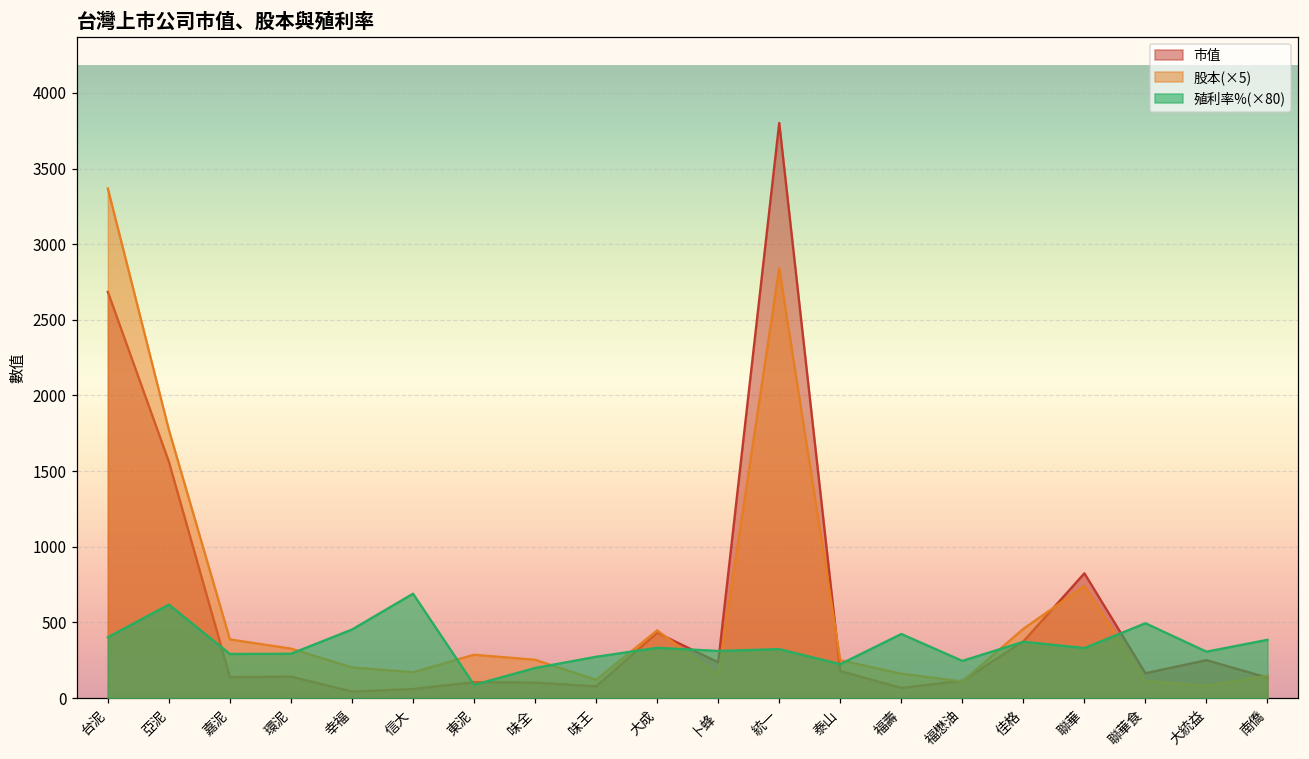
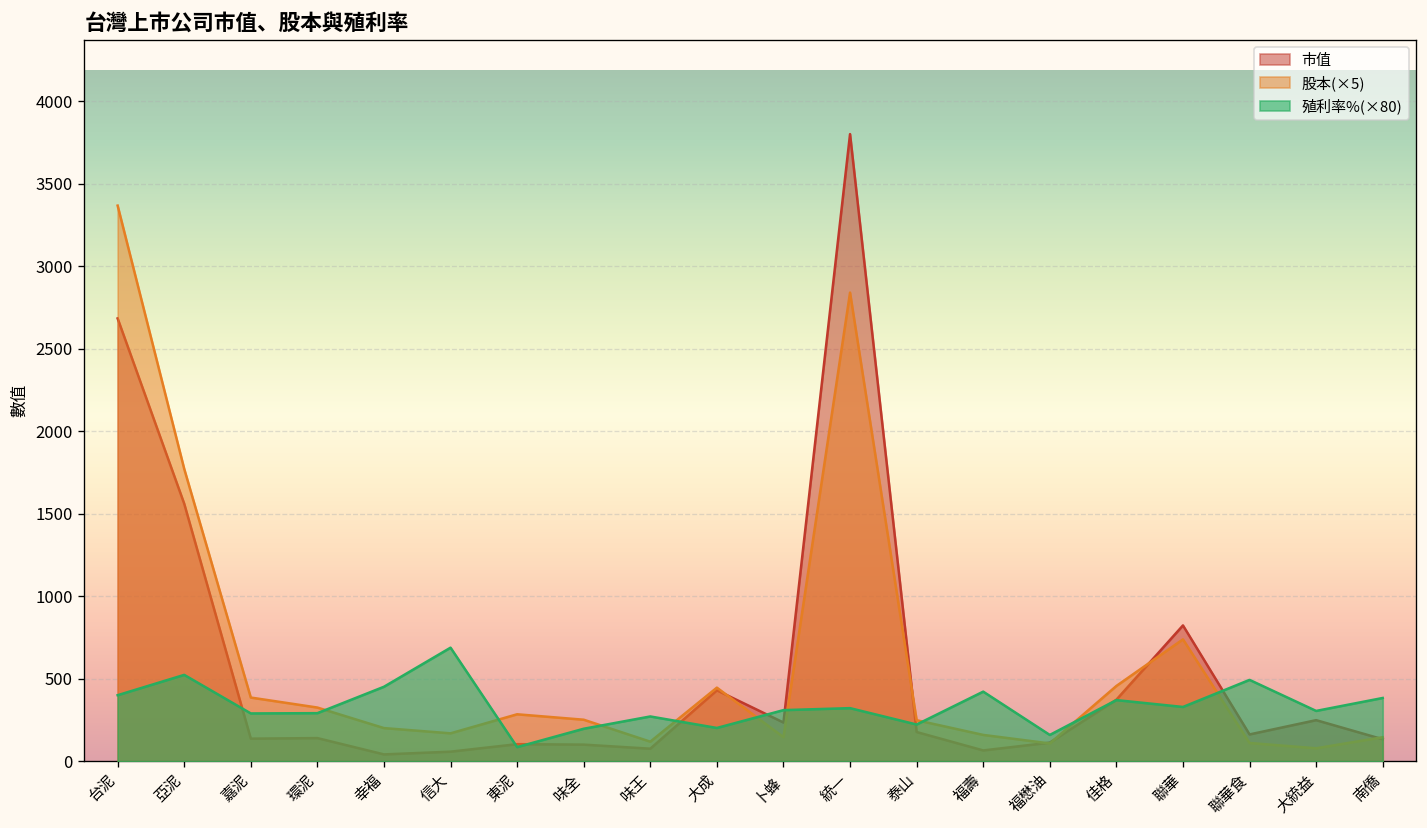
  {
    "殖利率%(×80)": {
      "台泥": 400,
-     "亞泥": 620,
+     "亞泥": 520,
      "嘉泥": 290,
      "環泥": 290,
      "幸福": 450,
      "信大": 690,
      "味全": 200,
      "味王": 270,
-     "大成": 330,
+     "大成": 200,
      "卜蜂": 310,
      "統一": 320,
      "泰山": 220,
      "福壽": 420,
-     "福懋油": 250,
+     "福懋油": 160,
      "聯華": 330,
      "聯華食": 490,
      "大統益": 310,
      "南僑": 380
    }
  }
